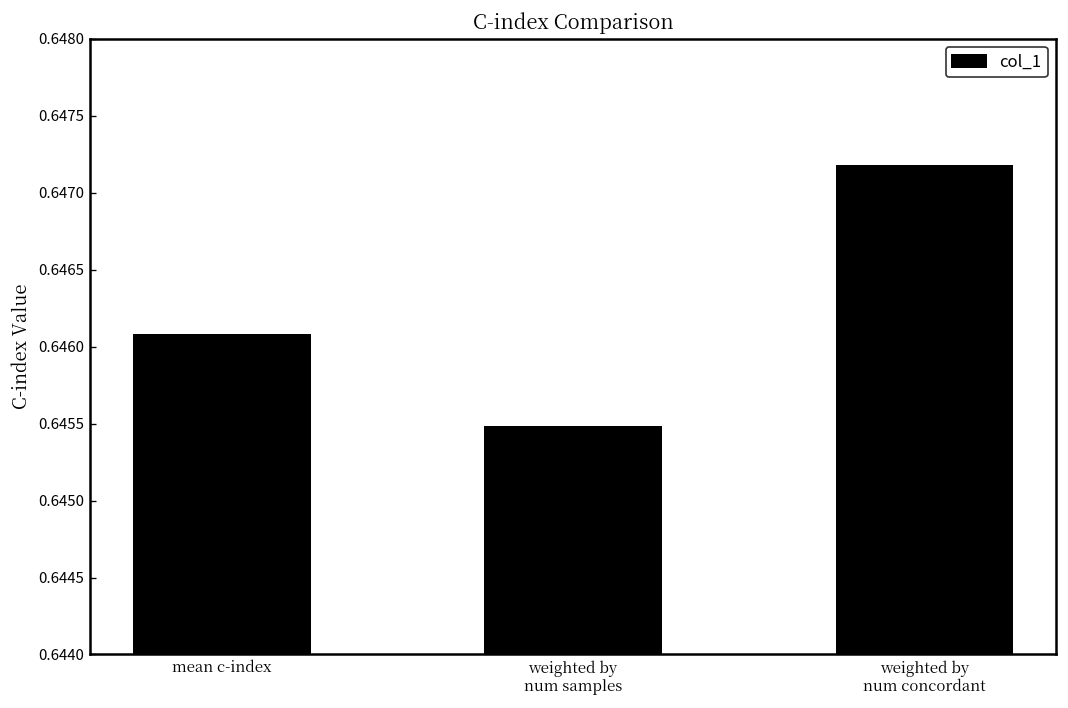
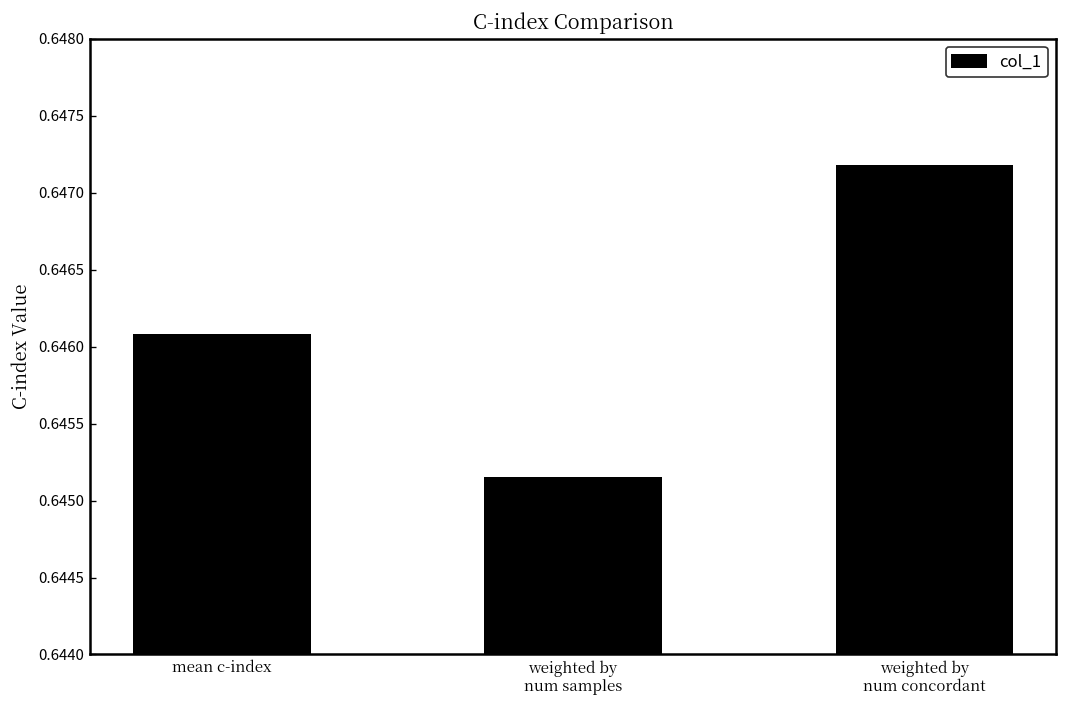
  {
    "mean c-index": 0.64608,
-   "weighted by num samples": 0.64548,
+   "weighted by num samples": 0.64515,
    "weighted by num concordant": 0.64717
  }
